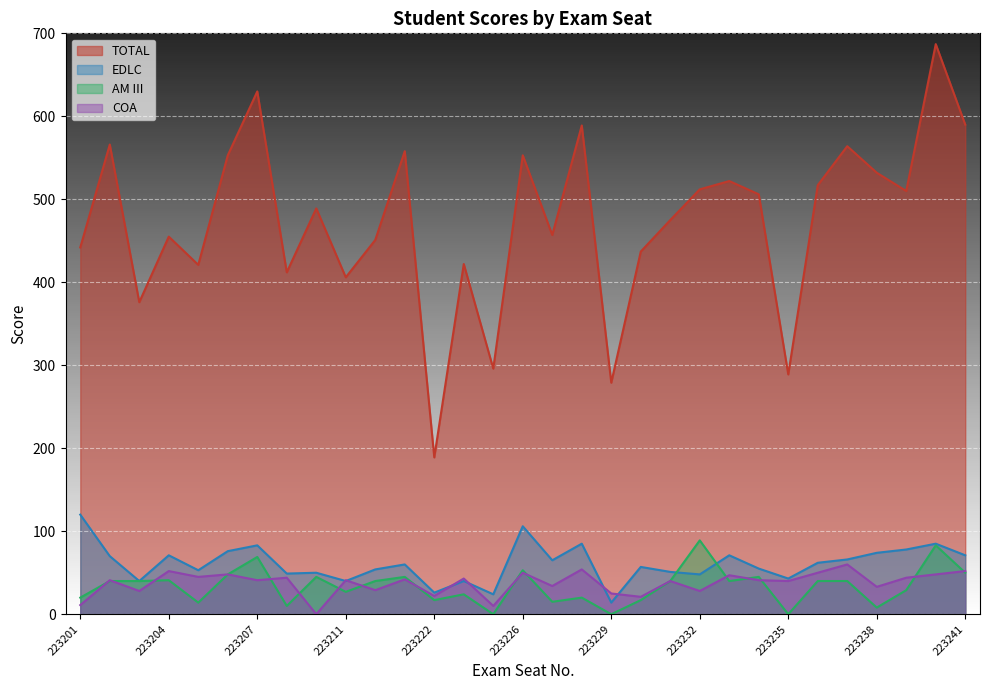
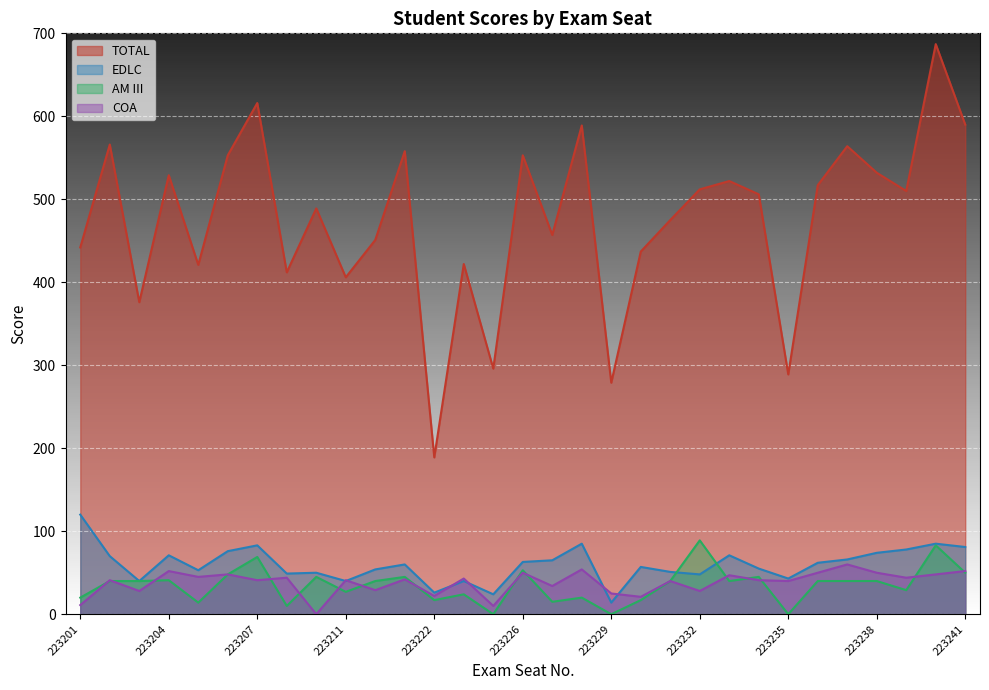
  {
    "TOTAL": {
      "223201": 440,
-     "223204": 460,
-     "223207": 630,
+     "223204": 530,
+     "223207": 620,
      "223211": 410,
      "223222": 190,
      "223226": 550,
      "223229": 280,
      "223232": 510,
      "223235": 290,
      "223238": 530,
      "223241": 590
    },
    "EDLC": {
      "223201": 120,
      "223204": 70,
      "223207": 80,
      "223222": 30,
-     "223226": 110,
+     "223226": 60,
      "223229": 10,
      "223232": 50,
      "223238": 70,
-     "223241": 70
+     "223241": 80
    },
    "AM III": {
      "223201": 20,
      "223204": 40,
      "223207": 70,
      "223211": 30,
      "223222": 20,
      "223229": 0,
      "223232": 90,
      "223235": 0,
-     "223238": 10
+     "223238": 40
    },
    "COA": {
      "223201": 10,
      "223204": 50,
      "223207": 40,
      "223222": 20,
      "223229": 30,
      "223232": 30,
-     "223238": 30
+     "223238": 50
    }
  }
